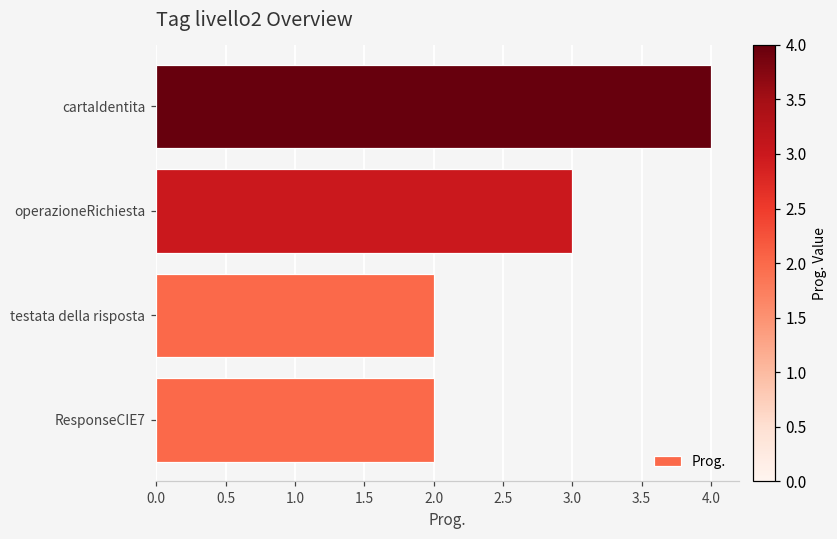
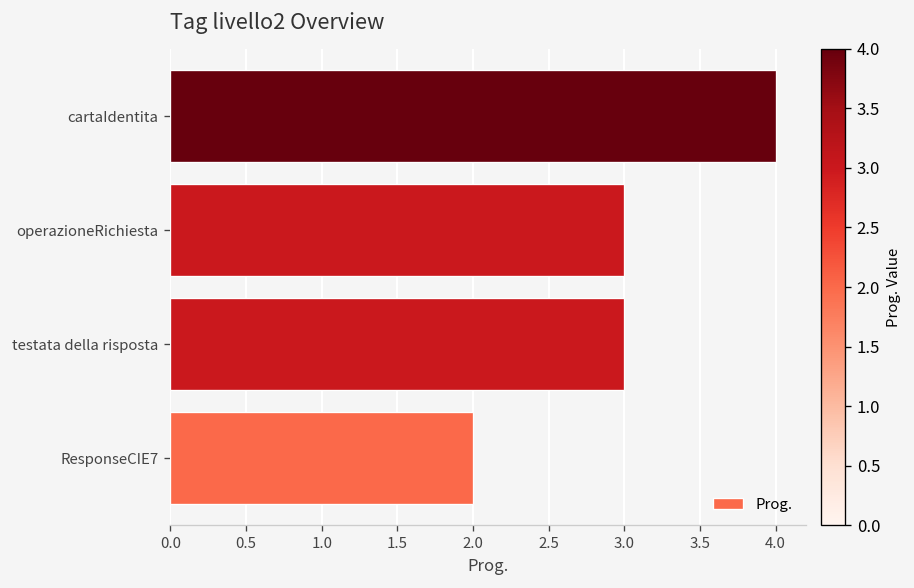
  {
    "cartaIdentita": 4,
    "operazioneRichiesta": 3,
-   "testata della risposta": 2,
+   "testata della risposta": 3,
    "ResponseCIE7": 2
  }
